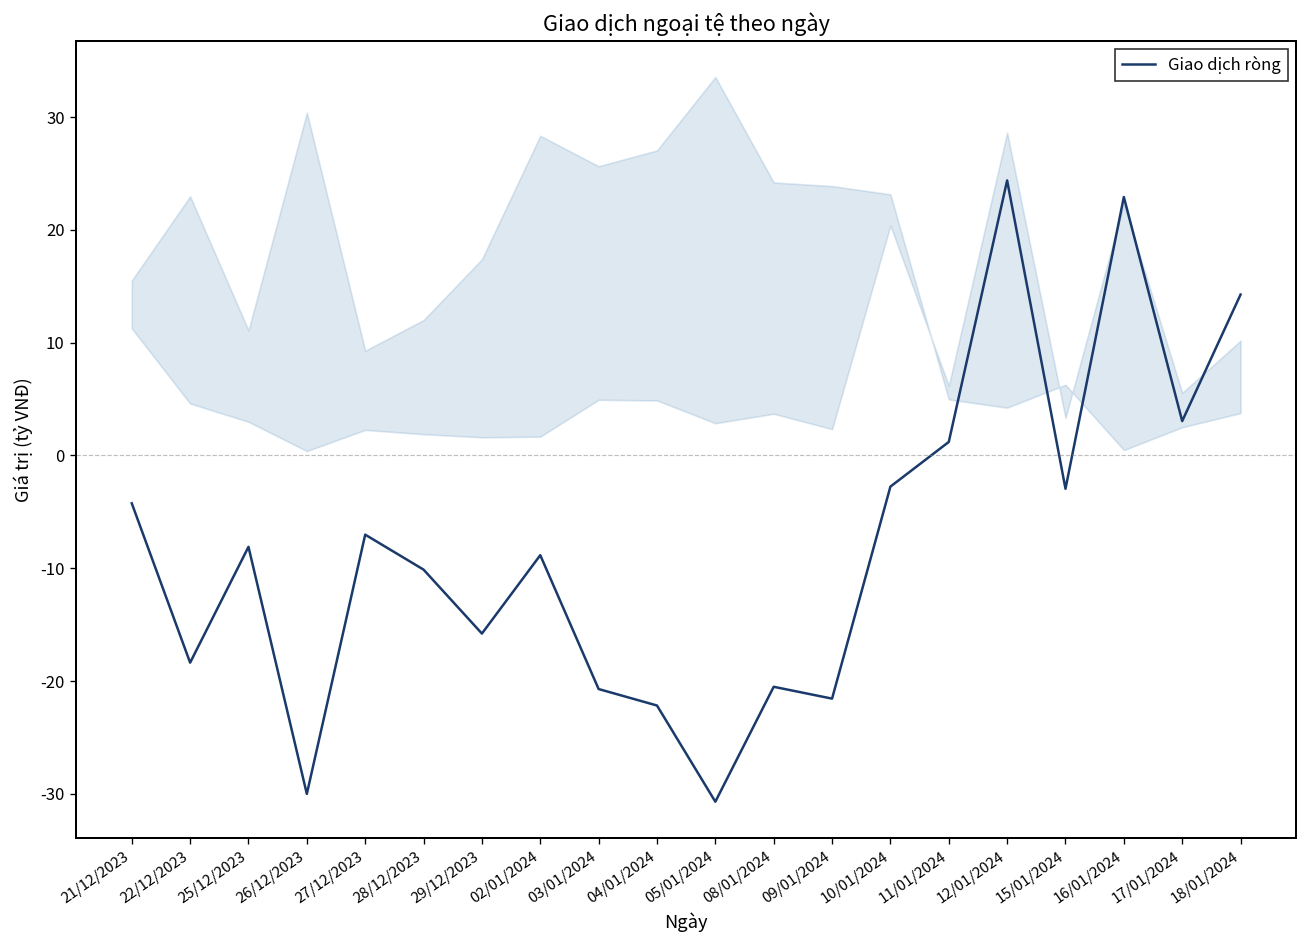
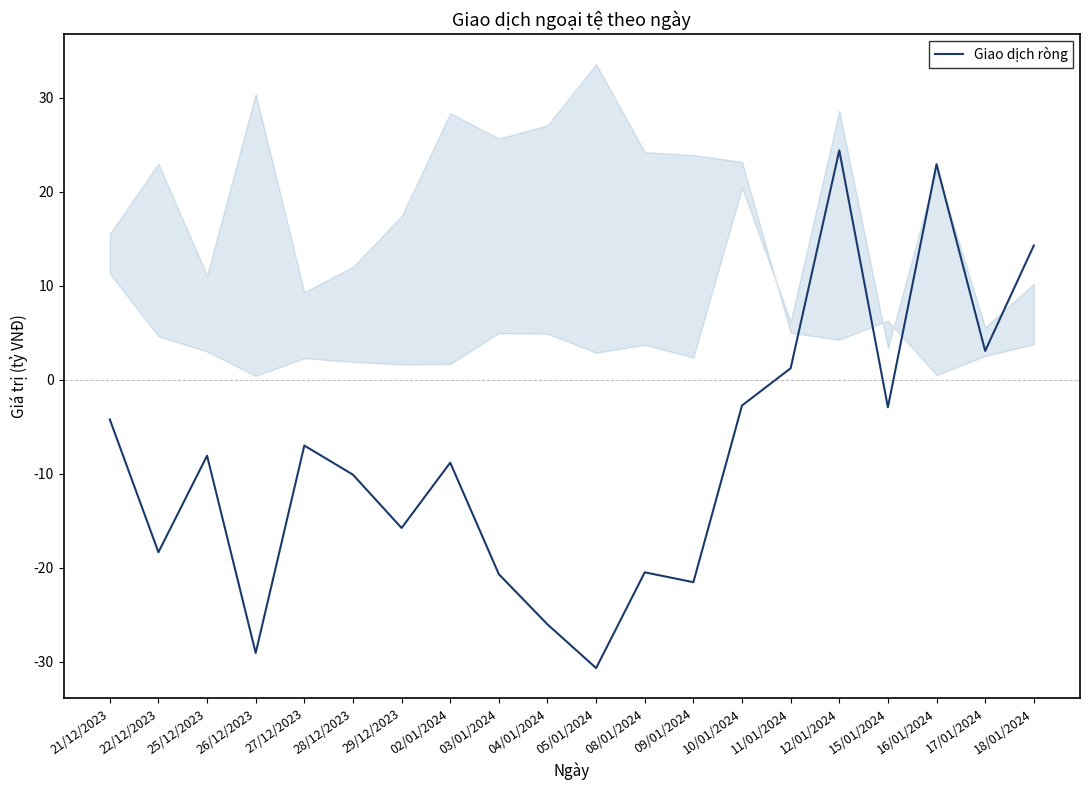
  {
    "Giao dịch ròng": {
      "21/12/2023": -4,
      "22/12/2023": -18,
      "25/12/2023": -8,
-     "26/12/2023": -30,
+     "26/12/2023": -29,
      "27/12/2023": -7,
      "28/12/2023": -10,
      "29/12/2023": -16,
      "02/01/2024": -9,
      "03/01/2024": -21,
-     "04/01/2024": -22,
+     "04/01/2024": -26,
      "05/01/2024": -31,
      "08/01/2024": -21,
      "09/01/2024": -22,
      "10/01/2024": -3,
      "11/01/2024": 1,
      "12/01/2024": 24,
      "15/01/2024": -3,
      "16/01/2024": 23,
      "17/01/2024": 3,
      "18/01/2024": 14
    }
  }
